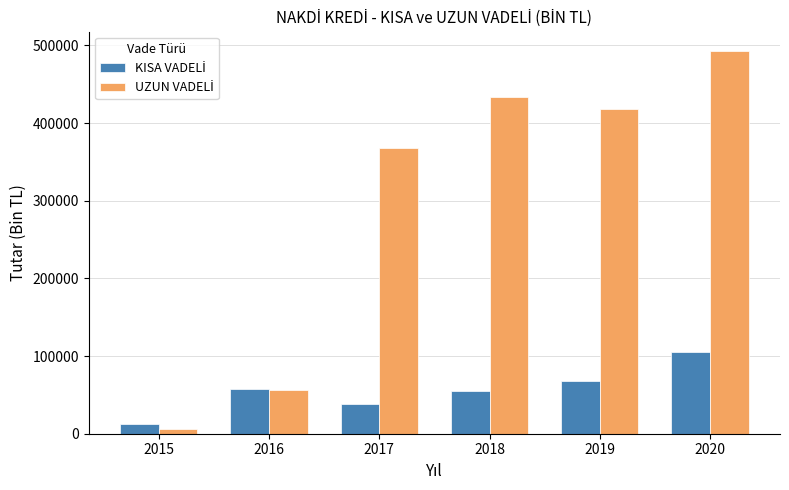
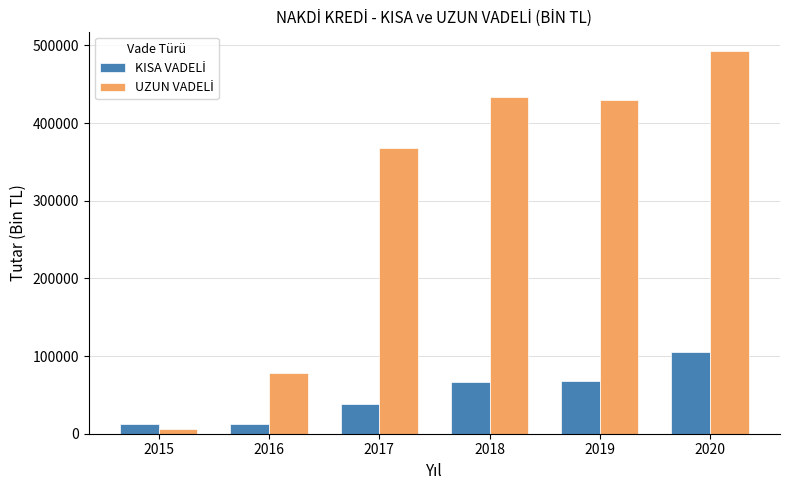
  {
    "KISA VADELİ": {
      "2015": 10000,
-     "2016": 60000,
+     "2016": 10000,
      "2017": 40000,
-     "2018": 60000,
+     "2018": 70000,
      "2019": 70000,
      "2020": 110000
    },
    "UZUN VADELİ": {
      "2015": 10000,
-     "2016": 60000,
+     "2016": 80000,
      "2017": 370000,
      "2018": 430000,
-     "2019": 420000,
+     "2019": 430000,
      "2020": 490000
    }
  }
